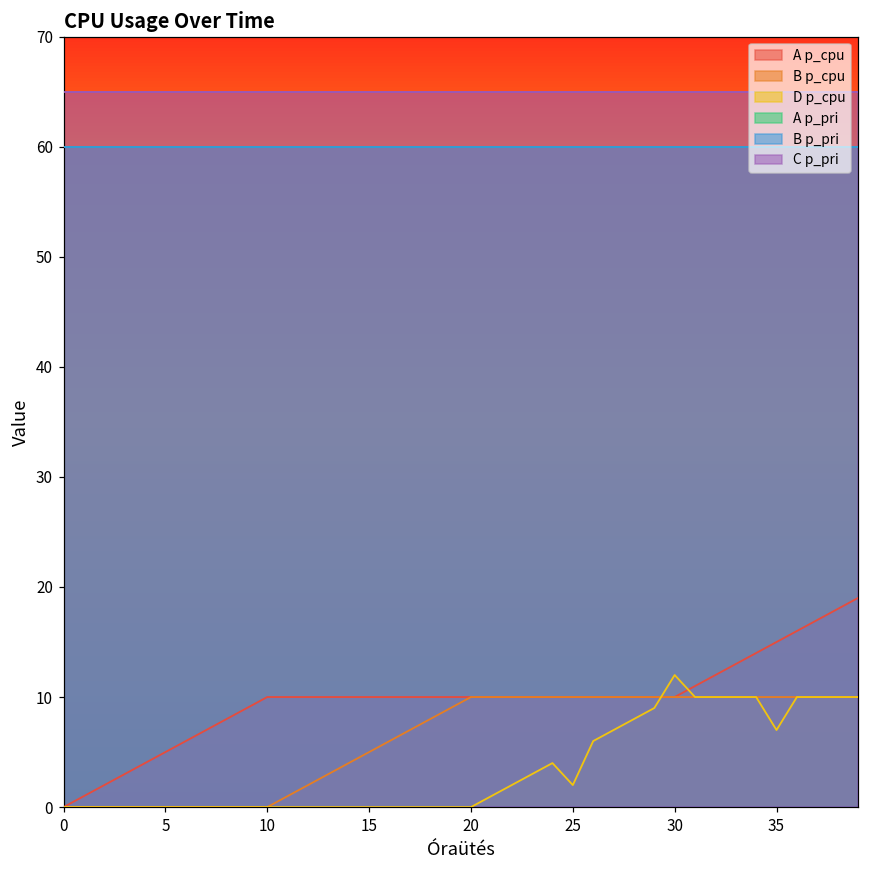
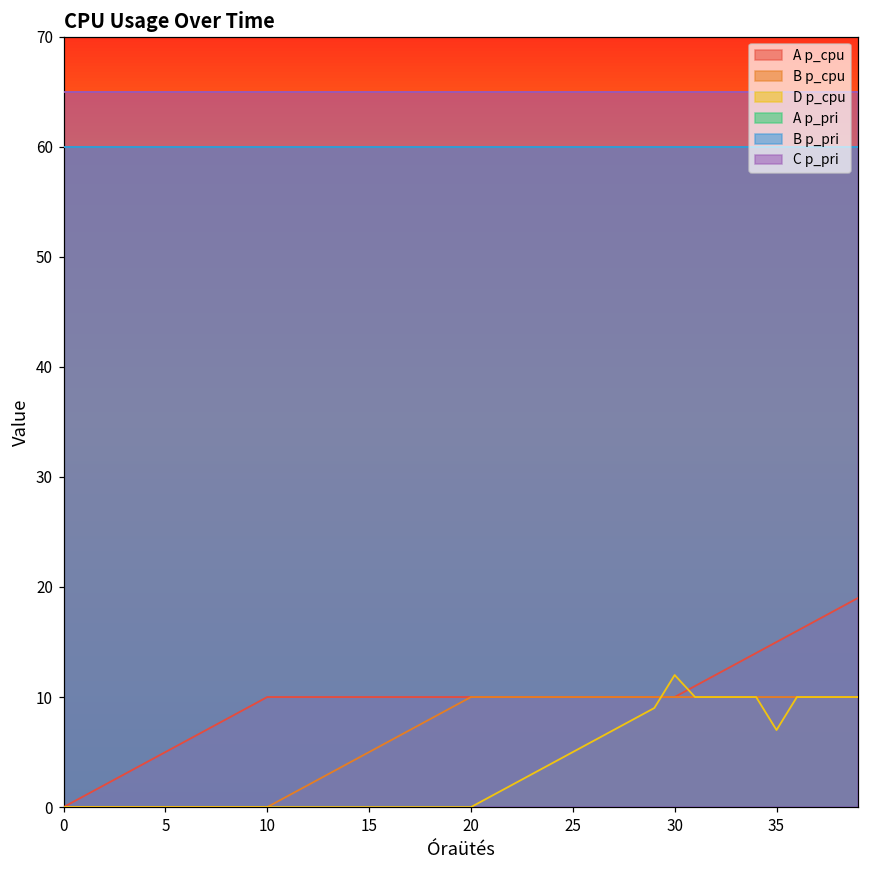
  {
    "D p_cpu": {
      "15": 0,
      "20": 0,
-     "25": 2,
+     "25": 5,
      "30": 12,
      "35": 7
    },
    "B p_pri": {
      "0": 60,
      "5": 60,
      "10": 60,
      "15": 60,
      "20": 60,
      "25": 60,
      "30": 60
    },
    "C p_pri": {
      "0": 65,
      "5": 65,
      "10": 65,
      "15": 65,
      "20": 65,
      "25": 65,
      "30": 65
    }
  }
